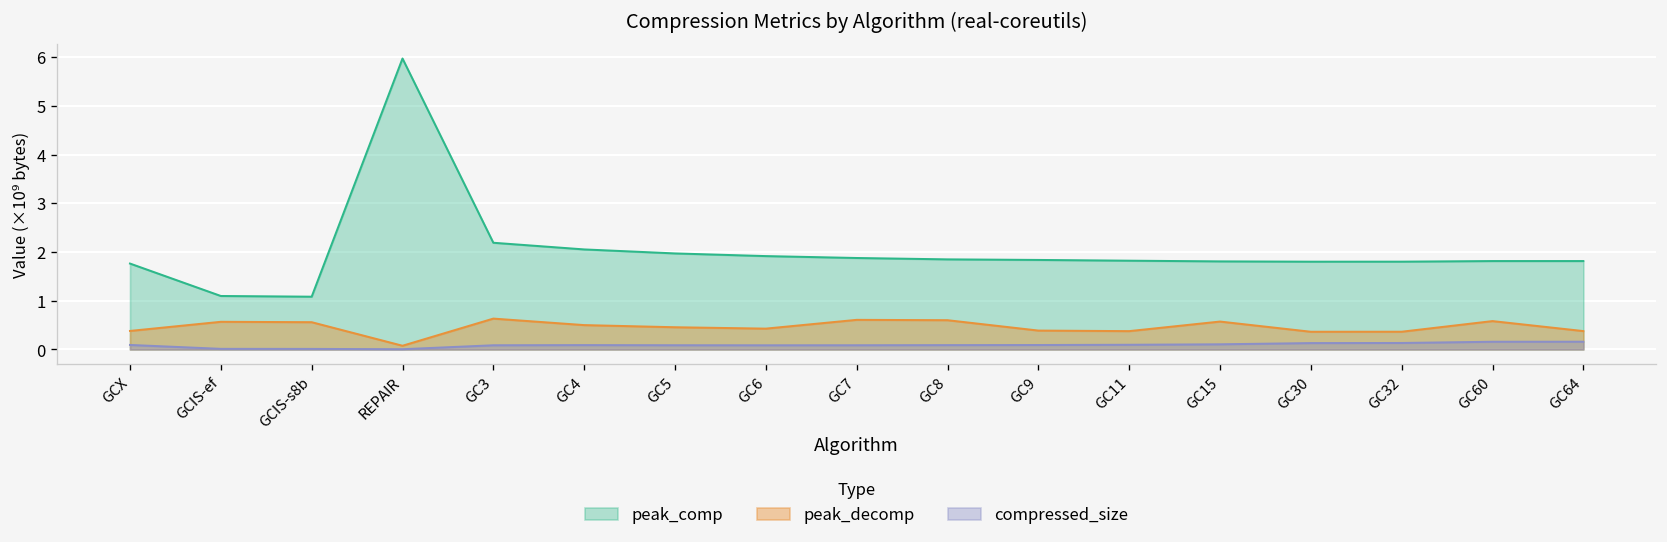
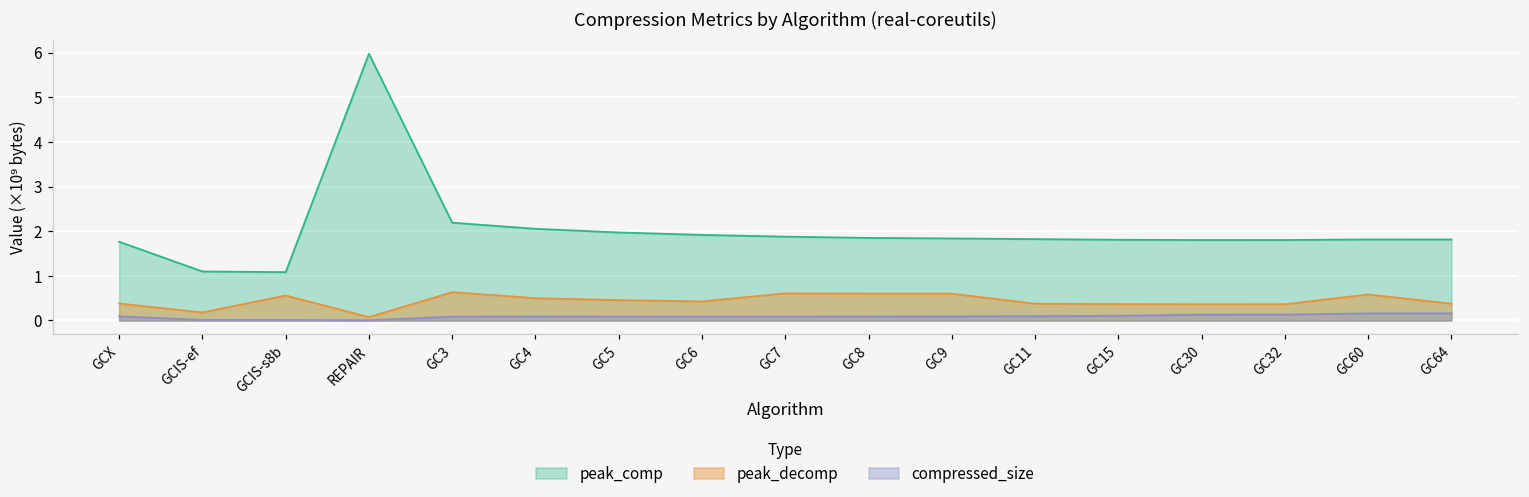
  {
    "peak_decomp": {
      "GCX": 0.4,
-     "GCIS-ef": 0.6,
+     "GCIS-ef": 0.2,
      "GCIS-s8b": 0.6,
      "REPAIR": 0.1,
      "GC3": 0.6,
      "GC4": 0.5,
      "GC5": 0.5,
      "GC6": 0.4,
      "GC7": 0.6,
      "GC8": 0.6,
-     "GC9": 0.4,
+     "GC9": 0.6,
      "GC11": 0.4,
-     "GC15": 0.6,
+     "GC15": 0.4,
      "GC30": 0.4,
      "GC32": 0.4,
      "GC60": 0.6,
      "GC64": 0.4
    }
  }
